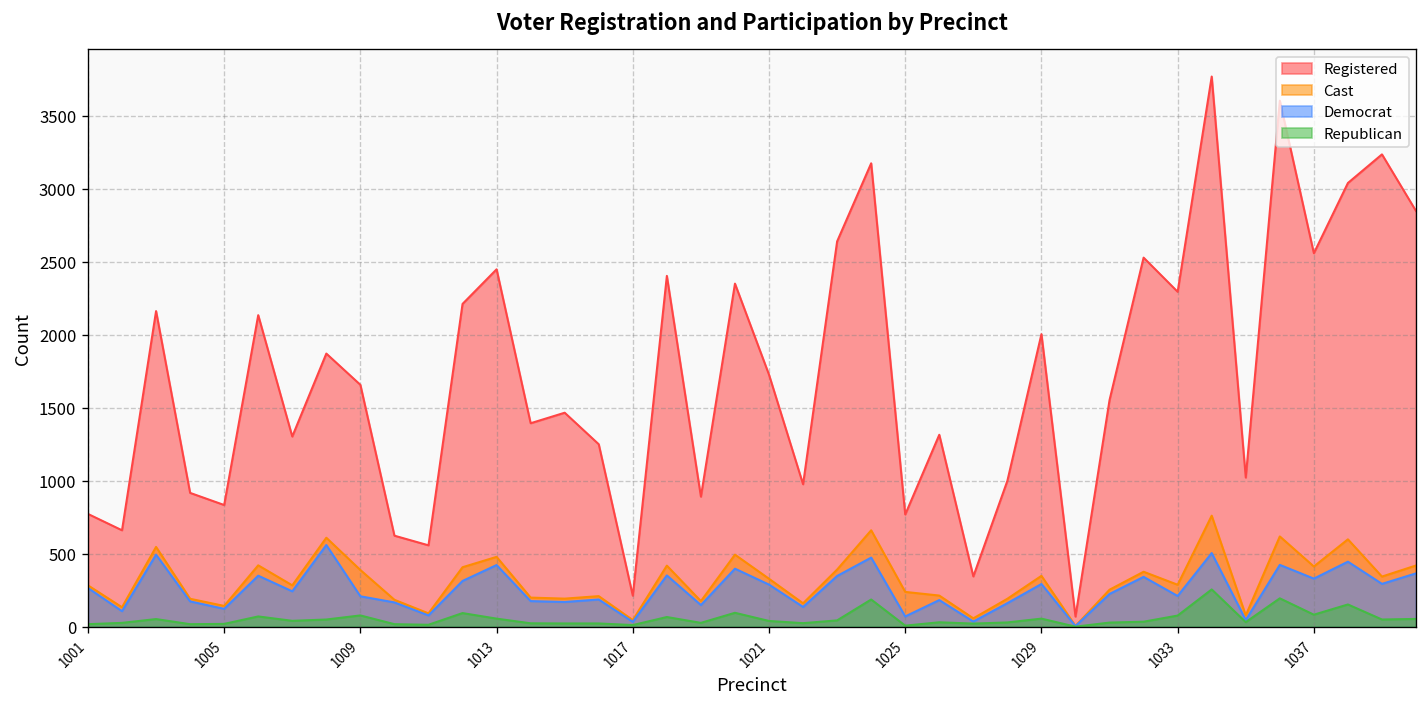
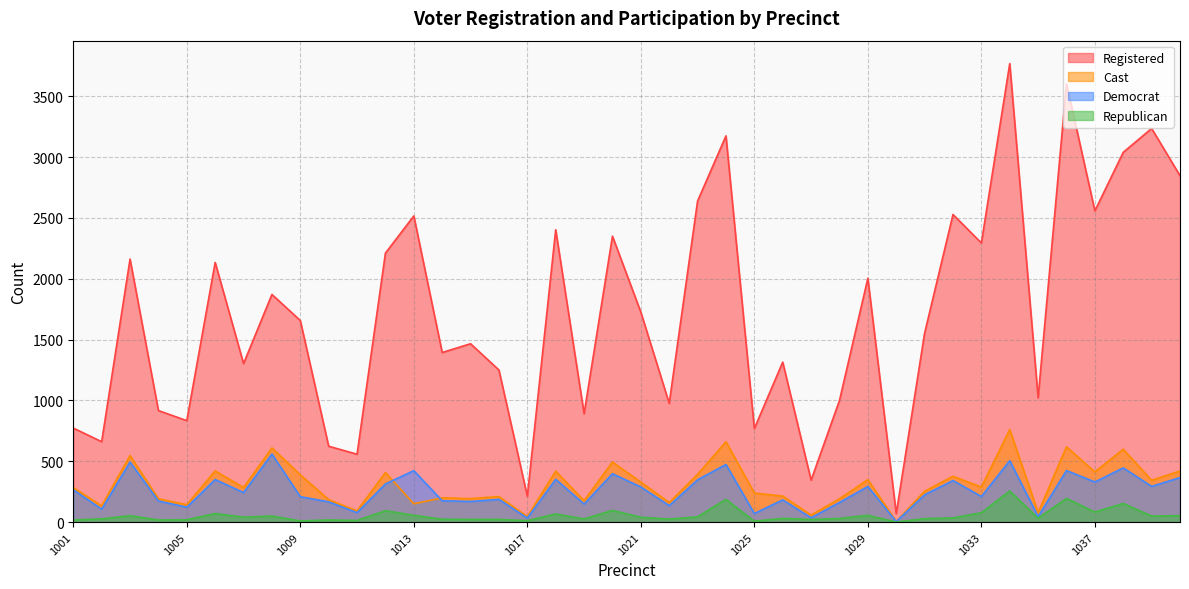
  {
    "Registered": {
      "1001": 770,
      "1005": 830,
      "1009": 1660,
-     "1013": 2450,
+     "1013": 2520,
      "1017": 210,
      "1021": 1730,
      "1025": 770,
      "1029": 2000,
      "1033": 2290,
      "1037": 2560
    },
    "Cast": {
      "1009": 390,
-     "1013": 480,
+     "1013": 150,
      "1021": 330,
      "1025": 240,
      "1029": 350,
      "1033": 290,
      "1037": 410
    },
    "Democrat": {
      "1009": 210,
      "1013": 420,
      "1021": 290,
      "1025": 70,
      "1029": 290,
      "1033": 210,
      "1037": 330
    },
    "Republican": {
      "1001": 20,
      "1005": 20,
-     "1009": 80,
+     "1009": 10,
      "1013": 60,
      "1017": 10,
      "1021": 40,
      "1025": 10,
      "1029": 60,
      "1033": 80,
      "1037": 80
    }
  }
